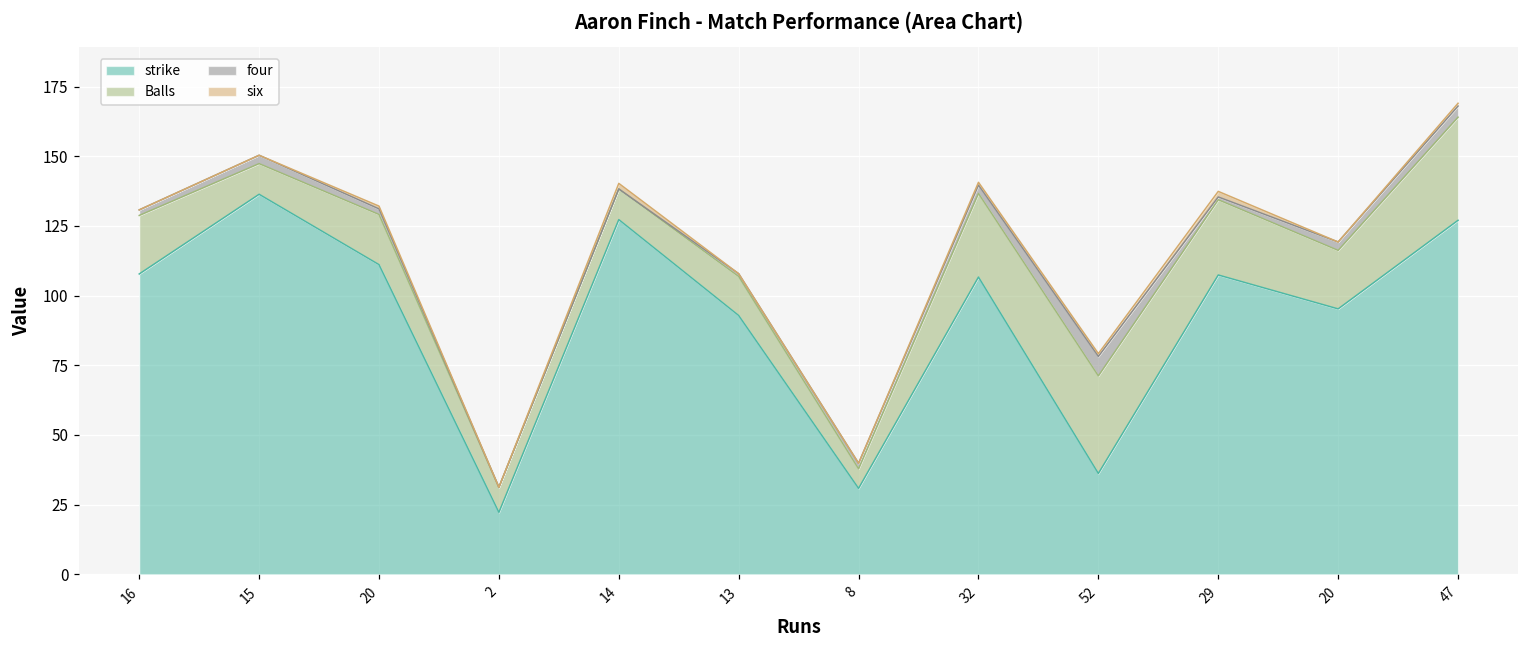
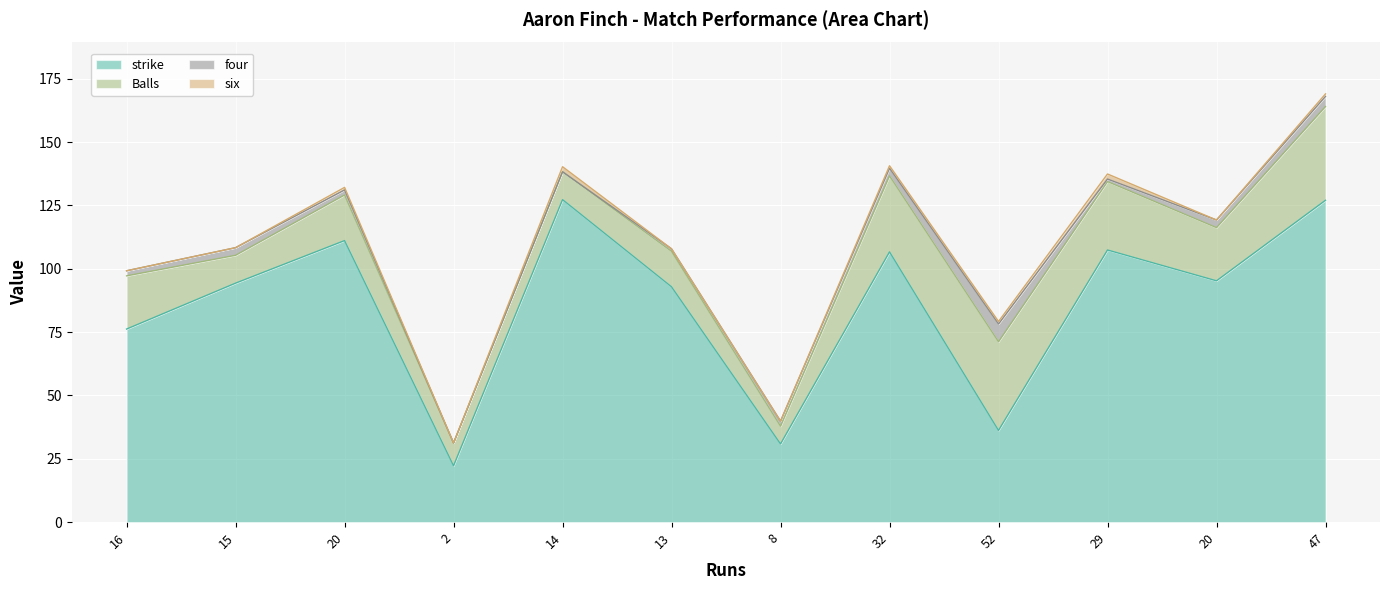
  {
    "strike": {
-     "16": 108,
-     "15": 136,
+     "16": 76,
+     "15": 94,
      "2": 22,
      "14": 127,
      "13": 93,
      "8": 31,
      "32": 107,
      "52": 36,
      "29": 107,
      "47": 127
    }
  }
